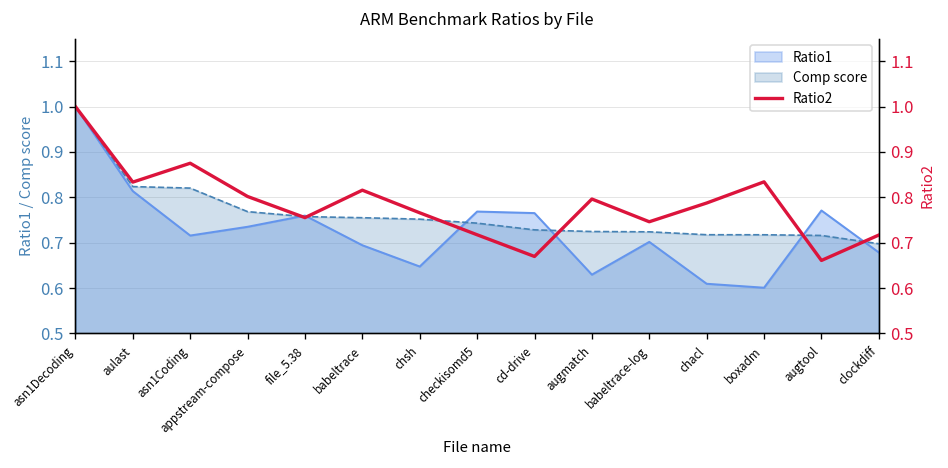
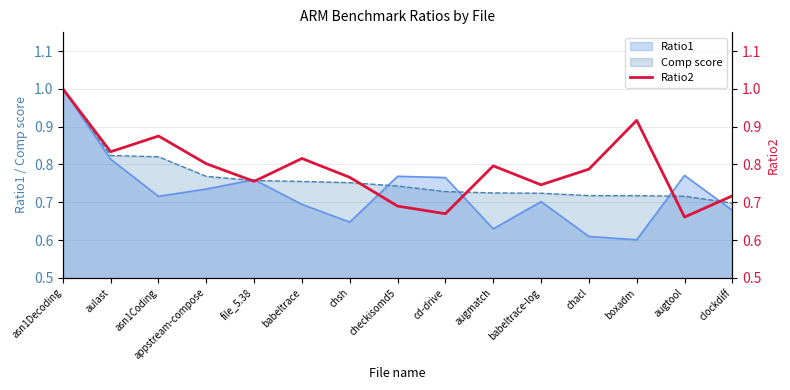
  {
    "Ratio2": {
      "asn1Decoding": 1.00,
      "aulast": 0.83,
      "asn1Coding": 0.88,
      "appstream-compose": 0.80,
      "file_5.38": 0.76,
      "babeltrace": 0.82,
      "chsh": 0.77,
-     "checkisomd5": 0.72,
+     "checkisomd5": 0.69,
      "cd-drive": 0.67,
      "augmatch": 0.80,
      "babeltrace-log": 0.75,
      "chacl": 0.79,
-     "boxadm": 0.83,
+     "boxadm": 0.92,
      "augtool": 0.66,
      "clockdiff": 0.72
    }
  }
